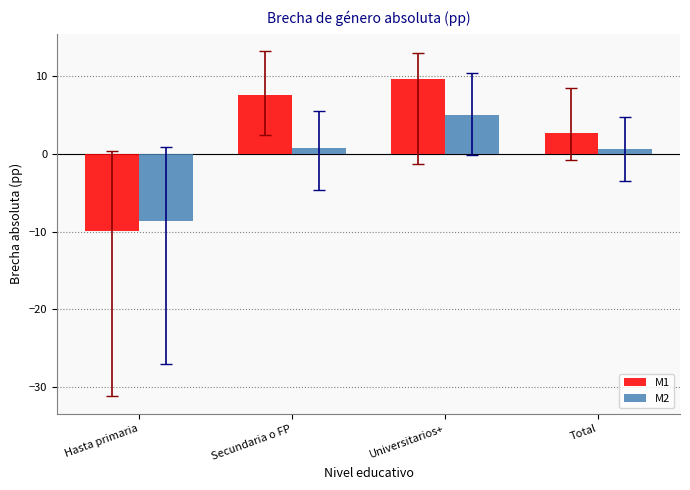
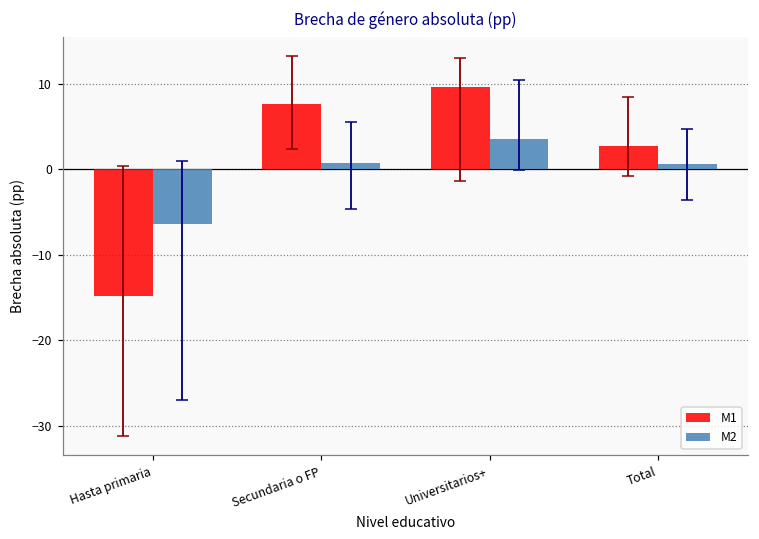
  {
    "M1": {
-     "Hasta primaria": -10,
+     "Hasta primaria": -15,
      "Secundaria o FP": 8,
      "Universitarios+": 10,
      "Total": 3
    },
    "M2": {
-     "Hasta primaria": -9,
+     "Hasta primaria": -6,
      "Secundaria o FP": 1,
-     "Universitarios+": 5,
+     "Universitarios+": 4,
      "Total": 1
    }
  }
